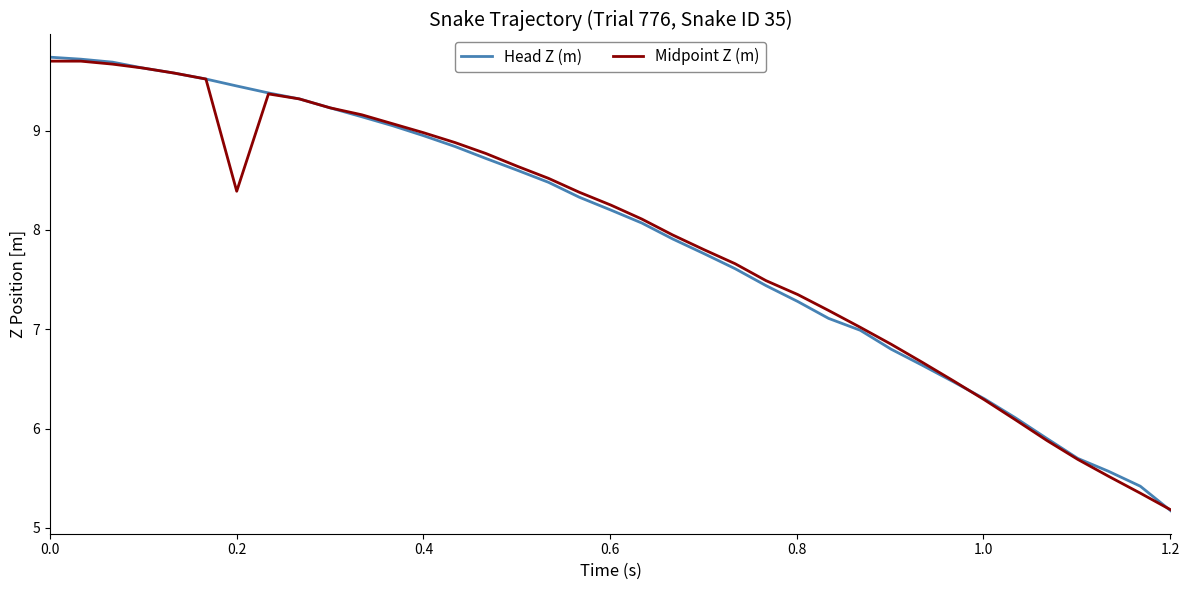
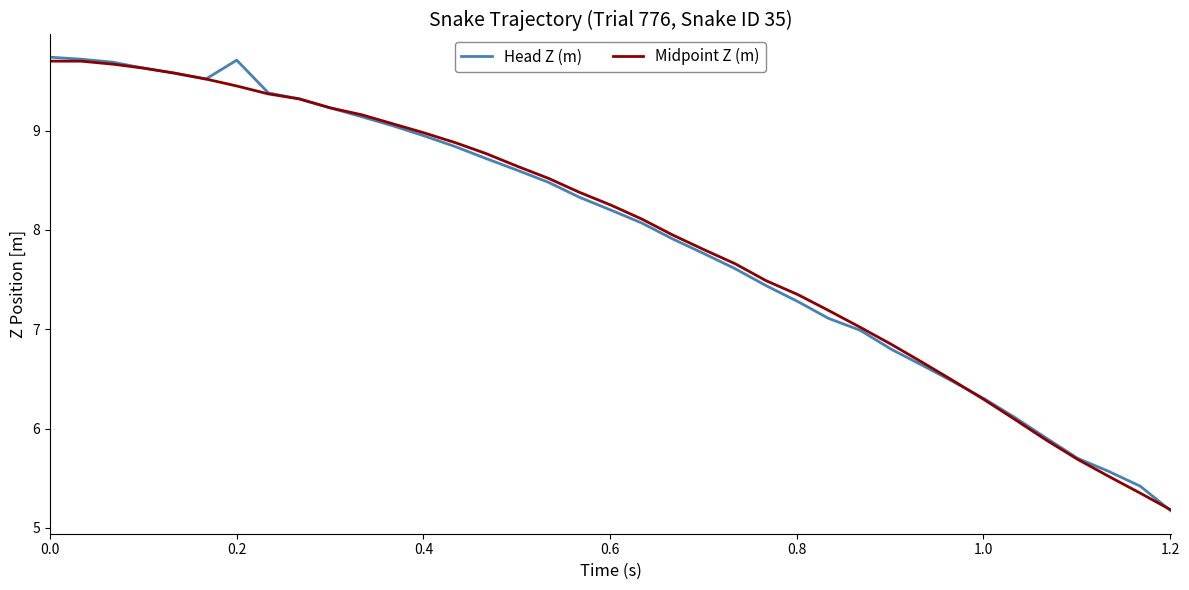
  {
    "Head Z (m)": {
      "0.0": 9.7,
-     "0.2": 9.5,
+     "0.2": 9.7,
      "0.4": 9.0
    },
    "Midpoint Z (m)": {
      "0.0": 9.7,
-     "0.2": 8.4,
+     "0.2": 9.5,
      "0.4": 9.0
    }
  }
